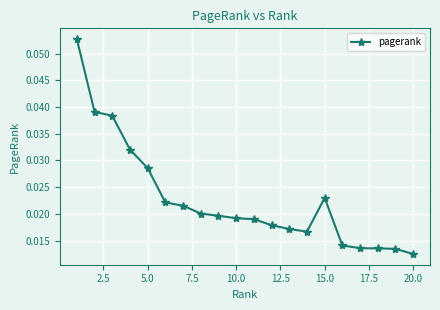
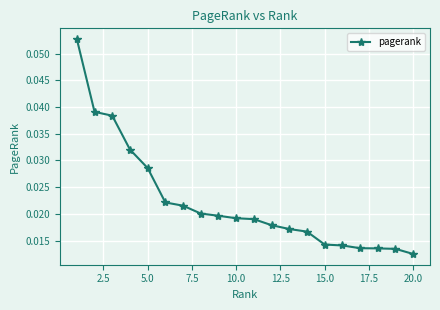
  {
    "5.0": 0.029,
    "10.0": 0.019,
-   "15.0": 0.023,
+   "15.0": 0.014,
    "20.0": 0.012
  }
